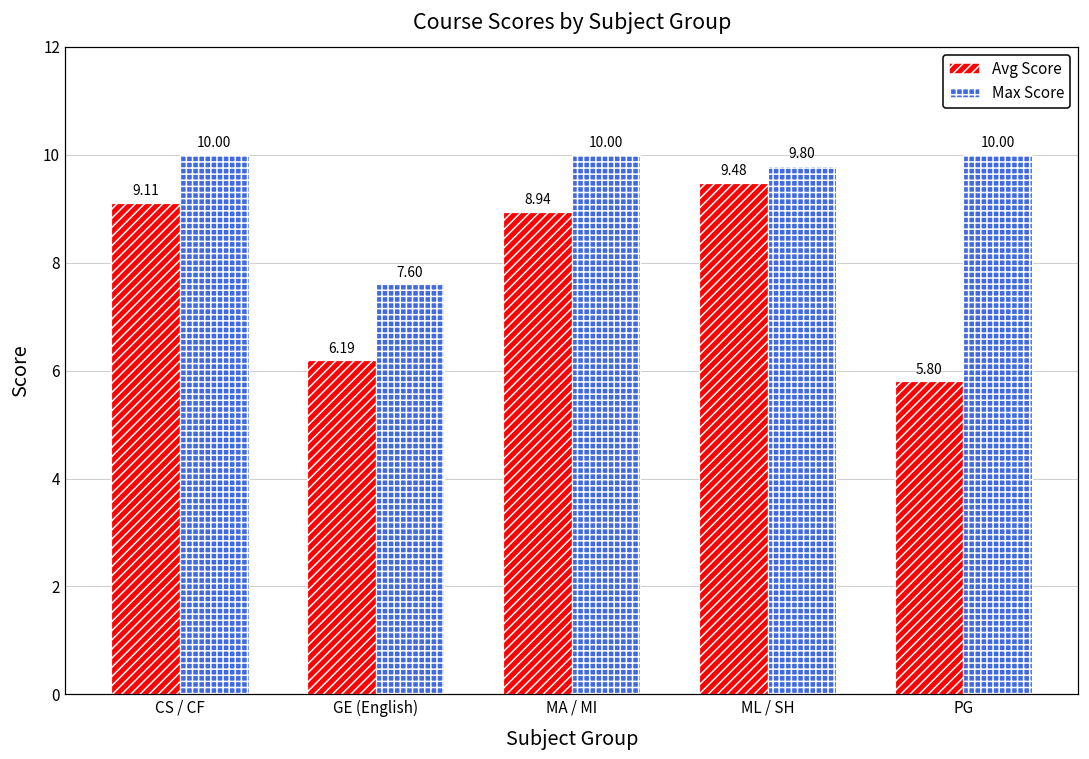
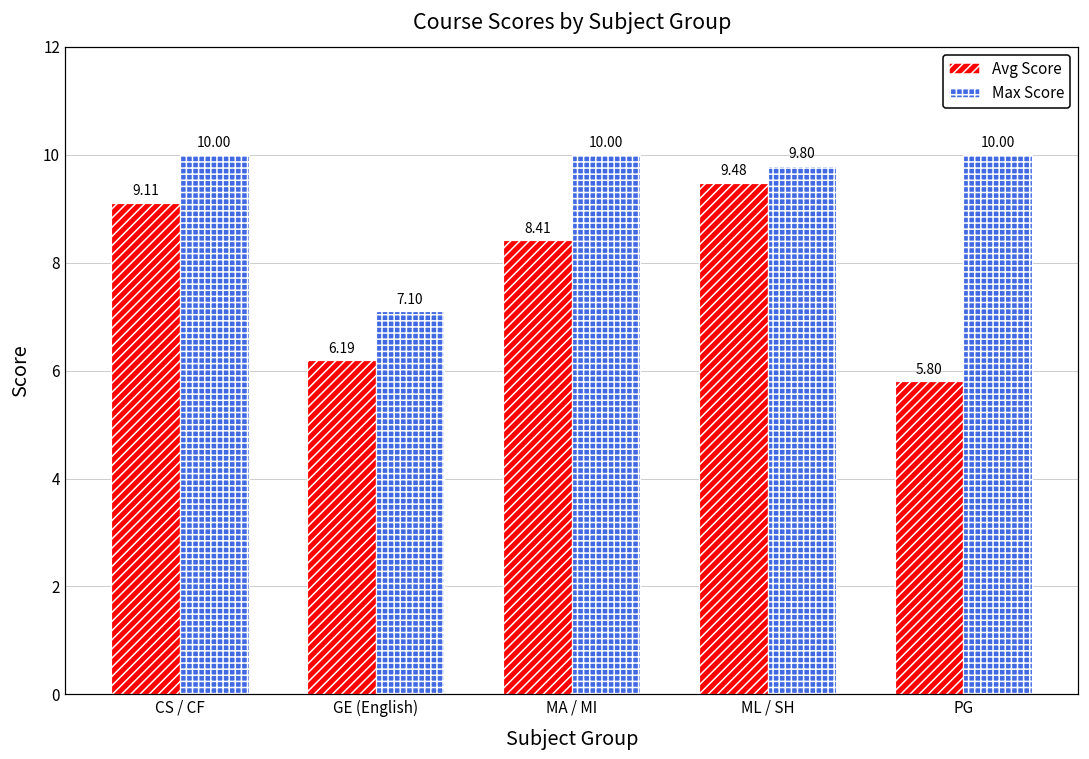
  {
    "Avg Score": {
      "CS / CF": 9.11,
      "GE (English)": 6.19,
-     "MA / MI": 8.94,
+     "MA / MI": 8.41,
      "ML / SH": 9.48,
      "PG": 5.80
    },
    "Max Score": {
      "CS / CF": 10.00,
-     "GE (English)": 7.60,
+     "GE (English)": 7.10,
      "MA / MI": 10.00,
      "ML / SH": 9.80,
      "PG": 10.00
    }
  }
